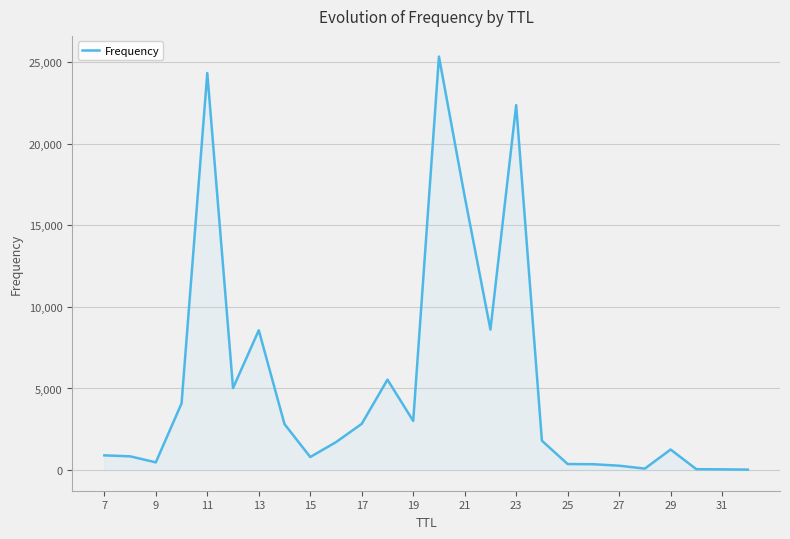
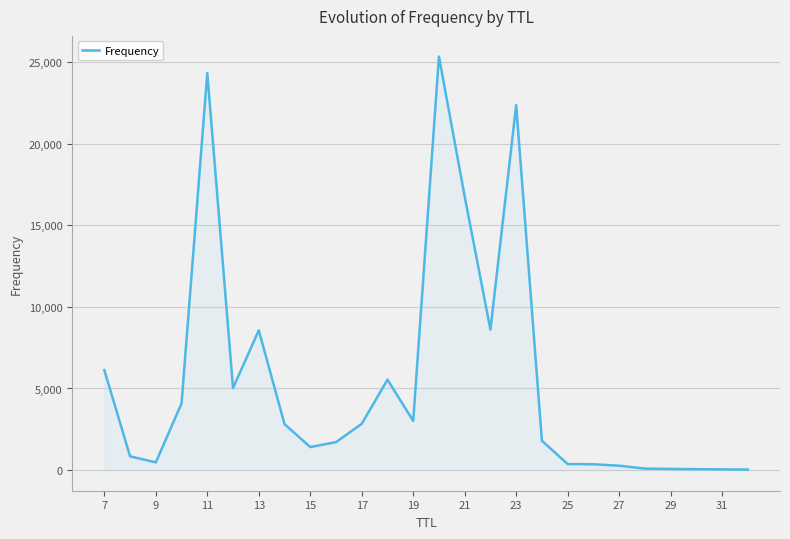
  {
-   "7": "900",
+   "7": "6,100",
    "9": "500",
    "11": "24,300",
    "13": "8,600",
-   "15": "800",
+   "15": "1,400",
    "17": "2,800",
    "19": "3,000",
    "21": "16,800",
    "23": "22,400",
    "25": "400",
    "27": "300",
-   "29": "1,300",
+   "29": "100",
    "31": "0"
  }
